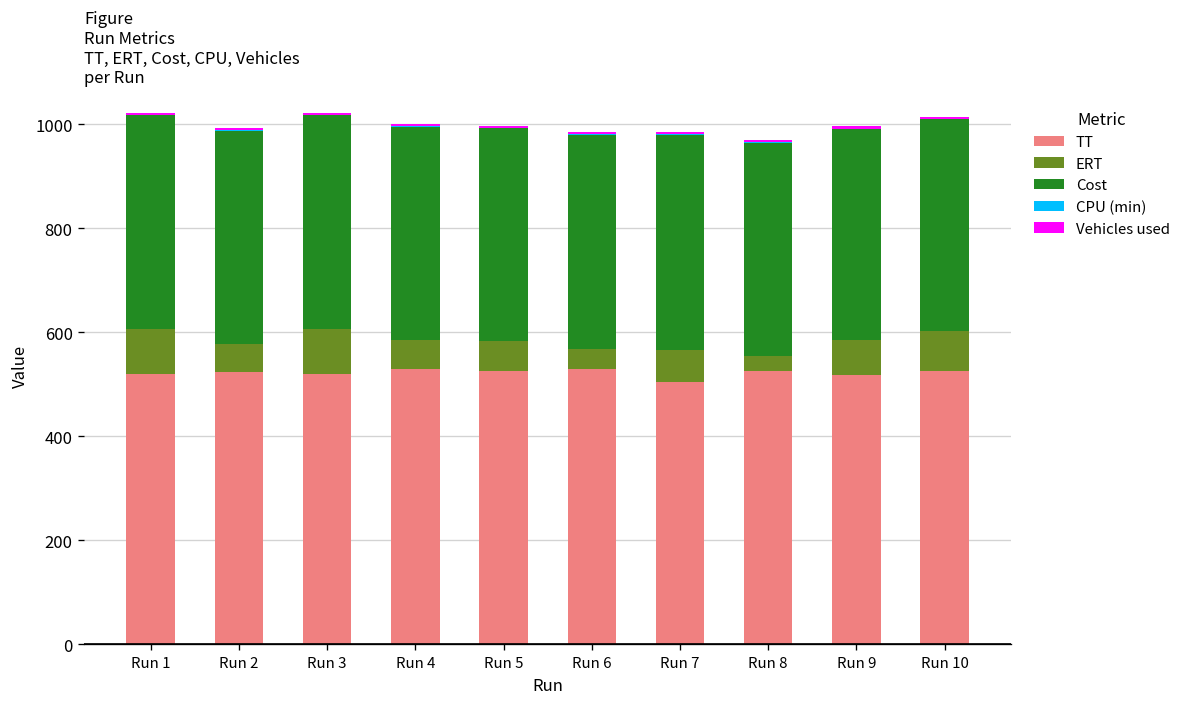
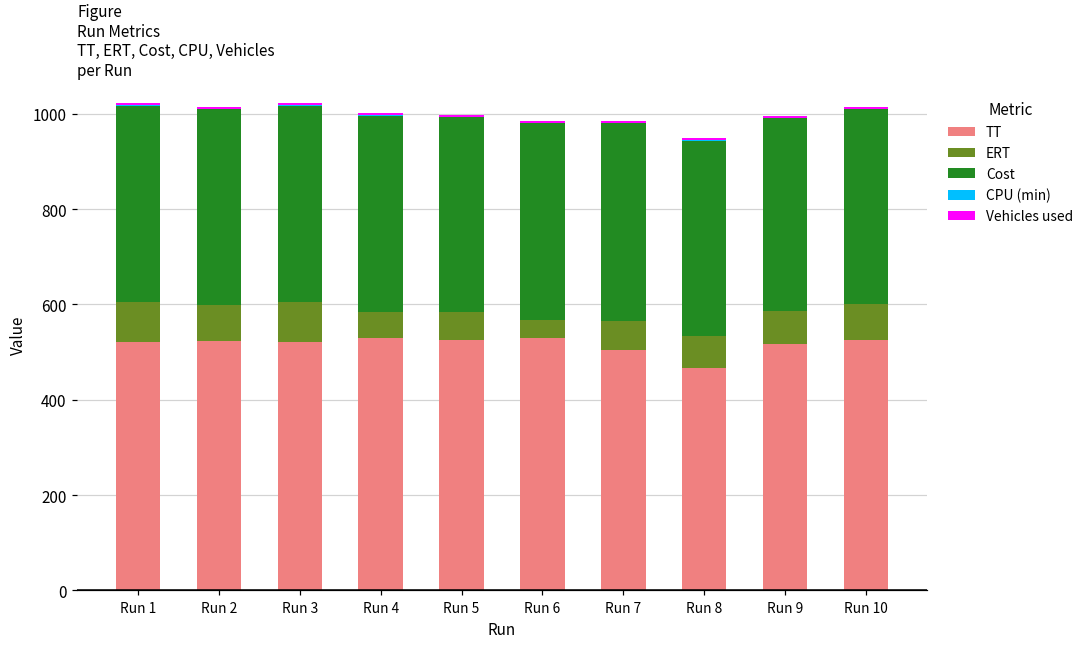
  {
    "TT": {
      "Run 1": 520,
      "Run 2": 520,
      "Run 3": 520,
      "Run 4": 530,
      "Run 5": 530,
      "Run 6": 530,
      "Run 7": 500,
-     "Run 8": 530,
+     "Run 8": 470,
      "Run 9": 520,
      "Run 10": 530
    },
    "ERT": {
      "Run 1": 80,
-     "Run 2": 50,
+     "Run 2": 80,
      "Run 3": 80,
      "Run 4": 60,
      "Run 5": 60,
      "Run 6": 40,
      "Run 7": 60,
-     "Run 8": 30,
+     "Run 8": 70,
      "Run 9": 70,
      "Run 10": 80
    },
    "Cost": {
      "Run 1": 410,
      "Run 2": 410,
      "Run 3": 410,
      "Run 4": 410,
      "Run 5": 410,
      "Run 6": 410,
      "Run 7": 410,
      "Run 8": 410,
      "Run 9": 400,
      "Run 10": 410
    }
  }
